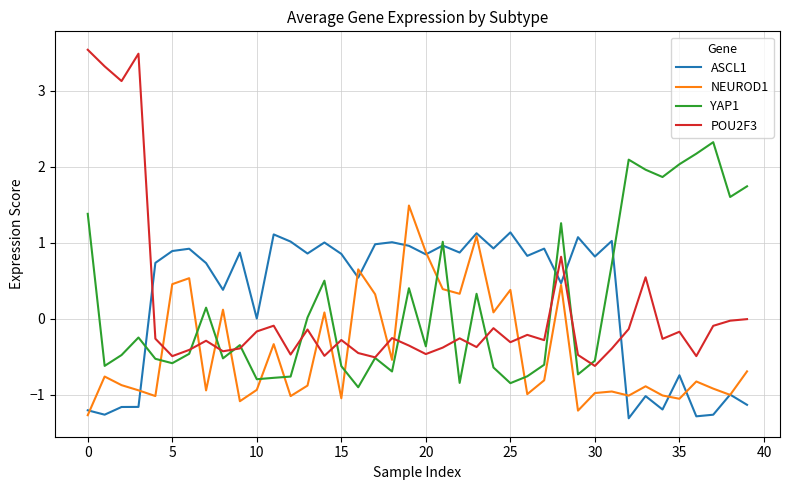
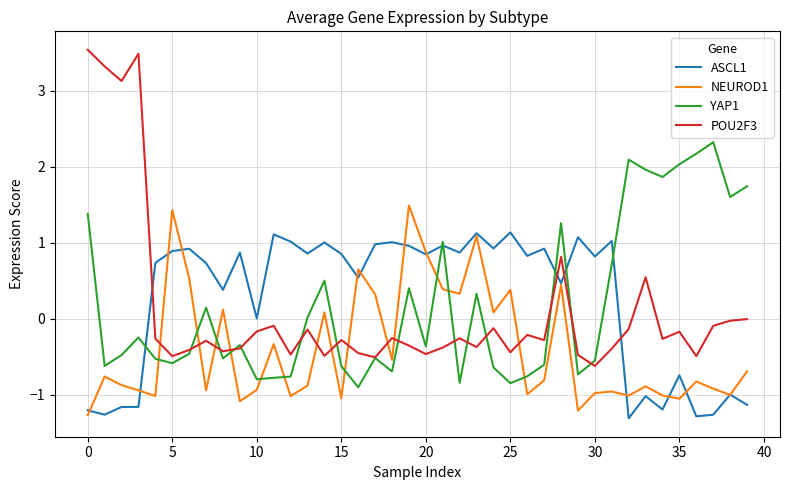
  {
    "ASCL1": {
      "0": -1.2,
      "5": 0.9,
      "10": 0.0,
      "15": 0.9,
      "25": 1.1,
      "30": 0.8,
      "35": -0.7
    },
    "NEUROD1": {
      "0": -1.3,
-     "5": 0.5,
+     "5": 1.4,
      "10": -0.9,
      "15": -1.0,
      "25": 0.4,
      "30": -1.0,
      "35": -1.1
    },
    "YAP1": {
      "0": 1.4,
      "5": -0.6,
      "10": -0.8,
      "15": -0.6,
      "20": -0.4,
      "25": -0.8,
      "30": -0.6,
      "35": 2.0
    },
    "POU2F3": {
      "0": 3.5,
      "5": -0.5,
      "10": -0.2,
      "15": -0.3,
      "20": -0.5,
-     "25": -0.3,
+     "25": -0.4,
      "30": -0.6,
      "35": -0.2
    }
  }
